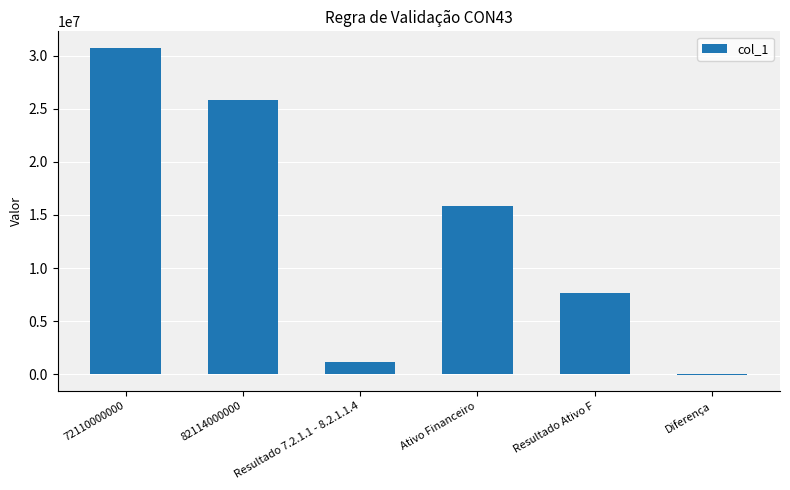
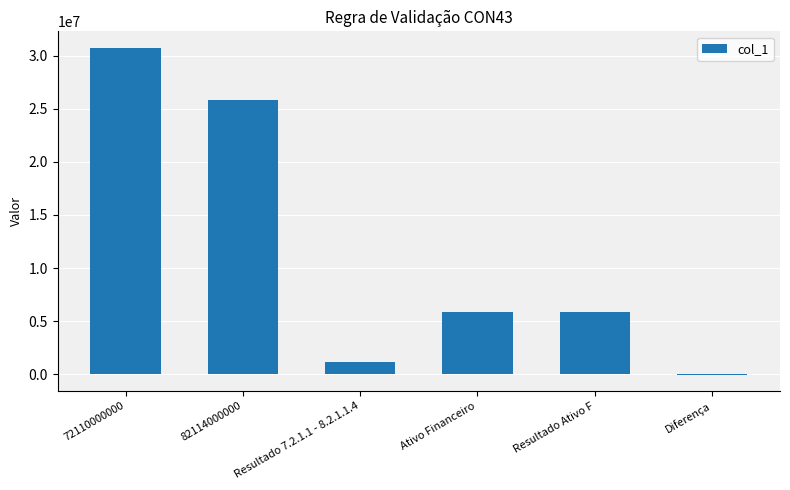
  {
    "72110000000": 30700000,
    "82114000000": 25800000,
    "Resultado 7.2.1.1 - 8.2.1.1.4": 1200000,
-   "Ativo Financeiro": 15800000,
-   "Resultado Ativo F": 7600000
+   "Ativo Financeiro": 5900000,
+   "Resultado Ativo F": 5900000
  }
